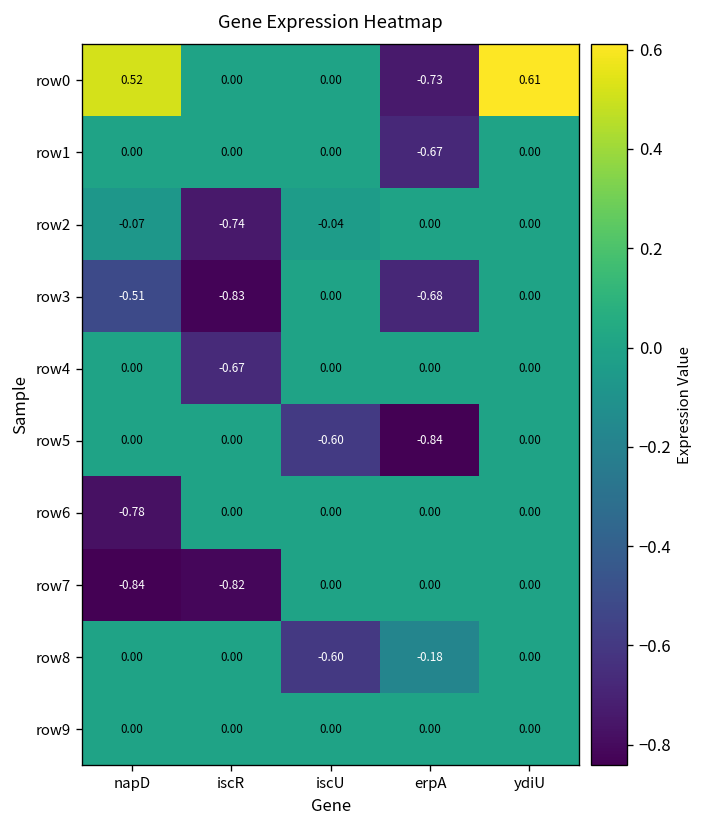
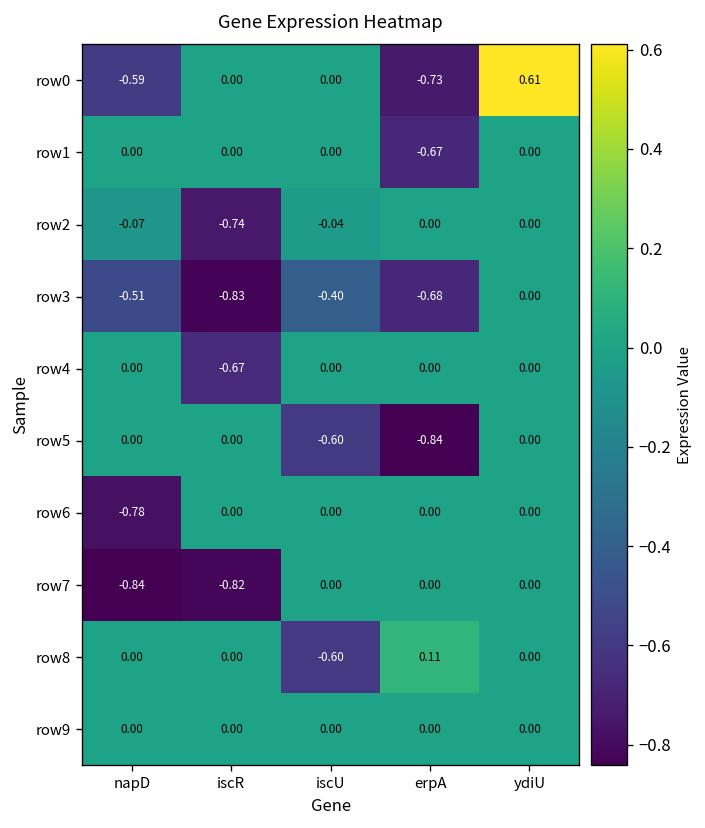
  {
    "row0": {
-     "napD": 0.52,
+     "napD": -0.59,
      "iscR": 0.00,
      "iscU": 0.00,
      "erpA": -0.73,
      "ydiU": 0.61
    },
    "row1": {
      "napD": 0.00,
      "iscR": 0.00,
      "iscU": 0.00,
      "erpA": -0.67,
      "ydiU": 0.00
    },
    "row2": {
      "napD": -0.07,
      "iscR": -0.74,
      "iscU": -0.04,
      "erpA": 0.00,
      "ydiU": 0.00
    },
    "row3": {
      "napD": -0.51,
      "iscR": -0.83,
-     "iscU": 0.00,
+     "iscU": -0.40,
      "erpA": -0.68,
      "ydiU": 0.00
    },
    "row4": {
      "napD": 0.00,
      "iscR": -0.67,
      "iscU": 0.00,
      "erpA": 0.00,
      "ydiU": 0.00
    },
    "row5": {
      "napD": 0.00,
      "iscR": 0.00,
      "iscU": -0.60,
      "erpA": -0.84,
      "ydiU": 0.00
    },
    "row6": {
      "napD": -0.78,
      "iscR": 0.00,
      "iscU": 0.00,
      "erpA": 0.00,
      "ydiU": 0.00
    },
    "row7": {
      "napD": -0.84,
      "iscR": -0.82,
      "iscU": 0.00,
      "erpA": 0.00,
      "ydiU": 0.00
    },
    "row8": {
      "napD": 0.00,
      "iscR": 0.00,
      "iscU": -0.60,
-     "erpA": -0.18,
+     "erpA": 0.11,
      "ydiU": 0.00
    },
    "row9": {
      "napD": 0.00,
      "iscR": 0.00,
      "iscU": 0.00,
      "erpA": 0.00,
      "ydiU": 0.00
    }
  }
